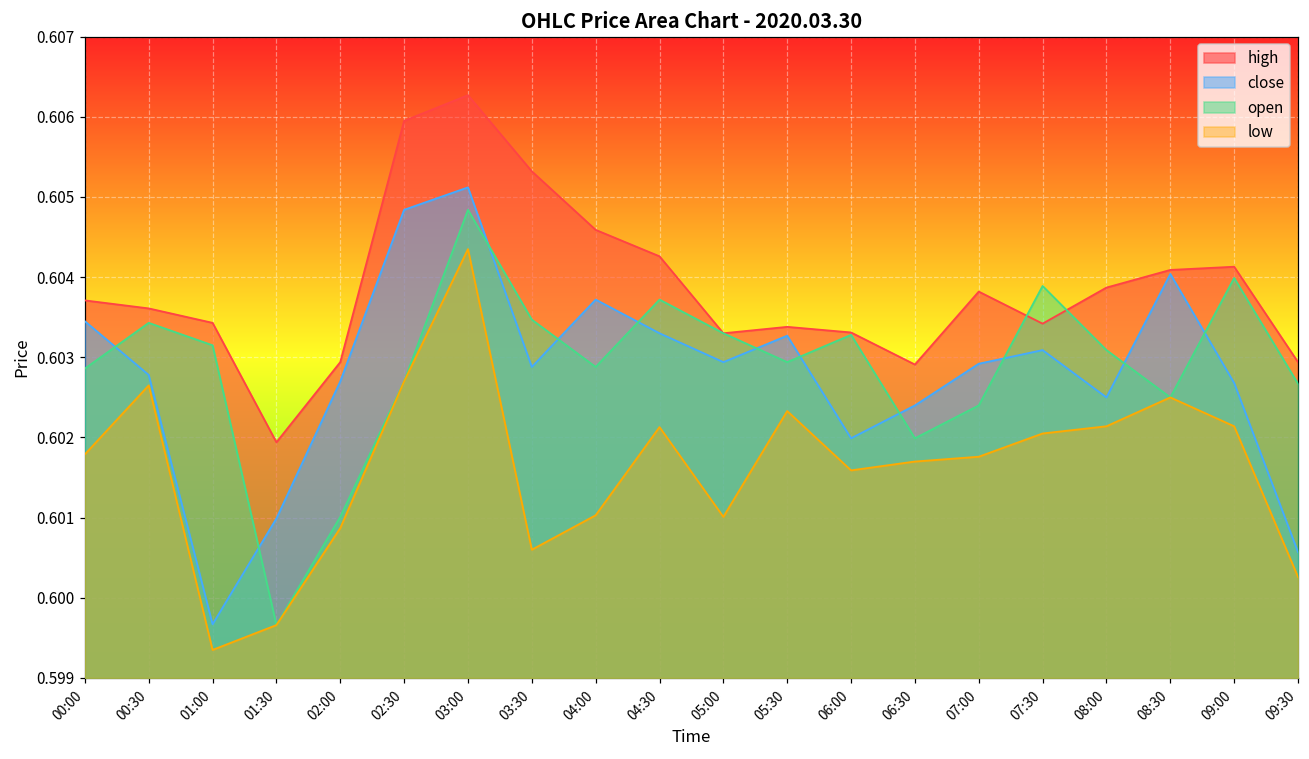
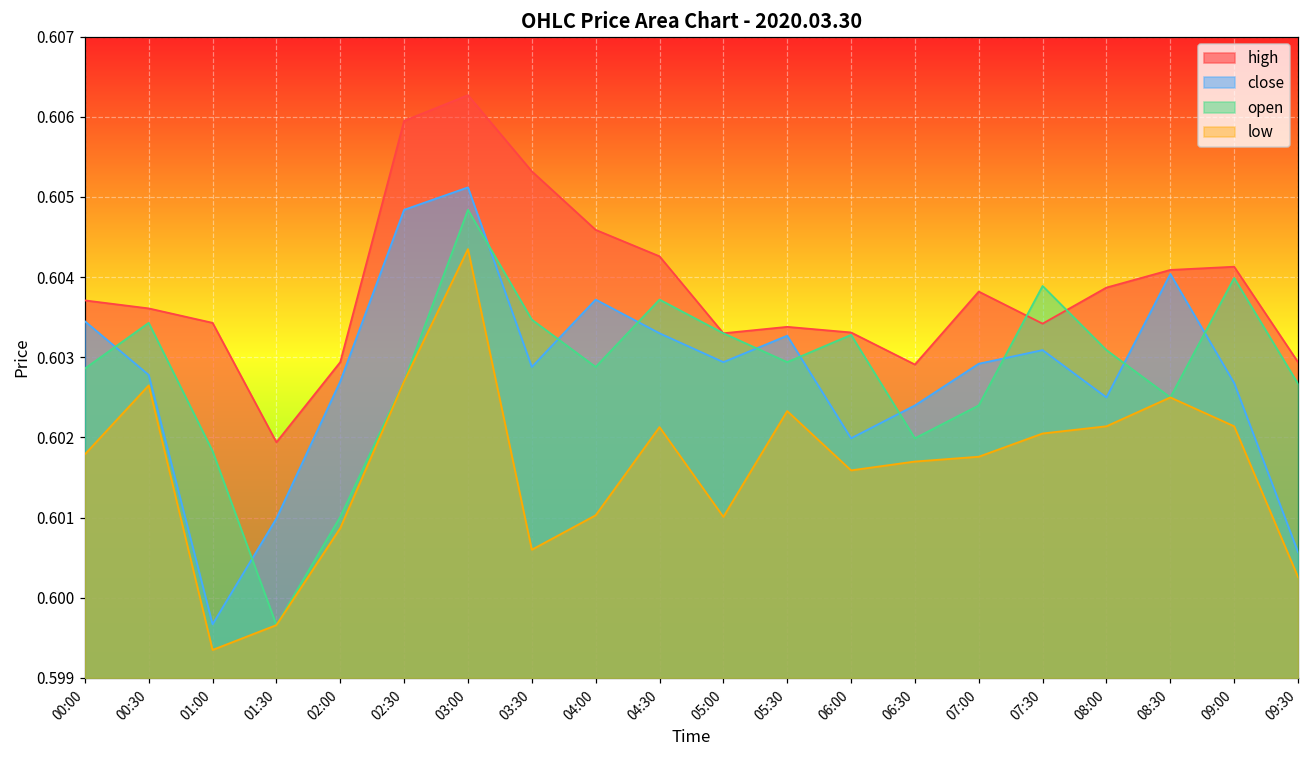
  {
    "high": {
      "00:00": 0.6037,
      "00:30": 0.6036,
      "01:00": 0.6034,
      "01:30": 0.6019,
      "02:00": 0.6029,
      "02:30": 0.6060,
      "03:00": 0.6063,
      "03:30": 0.6053,
      "04:00": 0.6046,
      "04:30": 0.6043,
      "05:30": 0.6034,
      "06:30": 0.6029,
      "07:00": 0.6038,
      "07:30": 0.6034,
      "08:00": 0.6039,
      "08:30": 0.6041,
      "09:00": 0.6041,
      "09:30": 0.6029
    },
    "close": {
      "00:00": 0.6035,
      "00:30": 0.6028,
      "01:00": 0.5997,
      "01:30": 0.6010,
      "02:00": 0.6027,
      "02:30": 0.6048,
      "03:00": 0.6051,
      "03:30": 0.6029,
      "04:00": 0.6037,
      "04:30": 0.6033,
      "05:00": 0.6029,
      "05:30": 0.6033,
      "06:00": 0.6020,
      "06:30": 0.6024,
      "07:00": 0.6029,
      "07:30": 0.6031,
      "08:00": 0.6025,
      "08:30": 0.6040,
      "09:00": 0.6027,
      "09:30": 0.6006
    },
    "open": {
      "00:00": 0.6029,
      "00:30": 0.6034,
-     "01:00": 0.6032,
+     "01:00": 0.6018,
      "02:00": 0.6010,
      "03:00": 0.6048,
      "03:30": 0.6035,
      "04:00": 0.6029,
      "04:30": 0.6037,
      "05:30": 0.6029,
      "06:30": 0.6020,
      "07:00": 0.6024,
      "07:30": 0.6039,
      "08:00": 0.6031,
      "09:00": 0.6040,
      "09:30": 0.6027
    },
    "low": {
      "00:00": 0.6018,
      "00:30": 0.6027,
      "01:00": 0.5994,
      "02:00": 0.6009,
      "03:00": 0.6044,
      "03:30": 0.6006,
      "04:00": 0.6010,
      "04:30": 0.6021,
      "05:00": 0.6010,
      "05:30": 0.6023,
      "06:00": 0.6016,
      "06:30": 0.6017,
      "07:00": 0.6018,
      "07:30": 0.6021,
      "08:00": 0.6021,
      "09:00": 0.6021,
      "09:30": 0.6003
    }
  }
